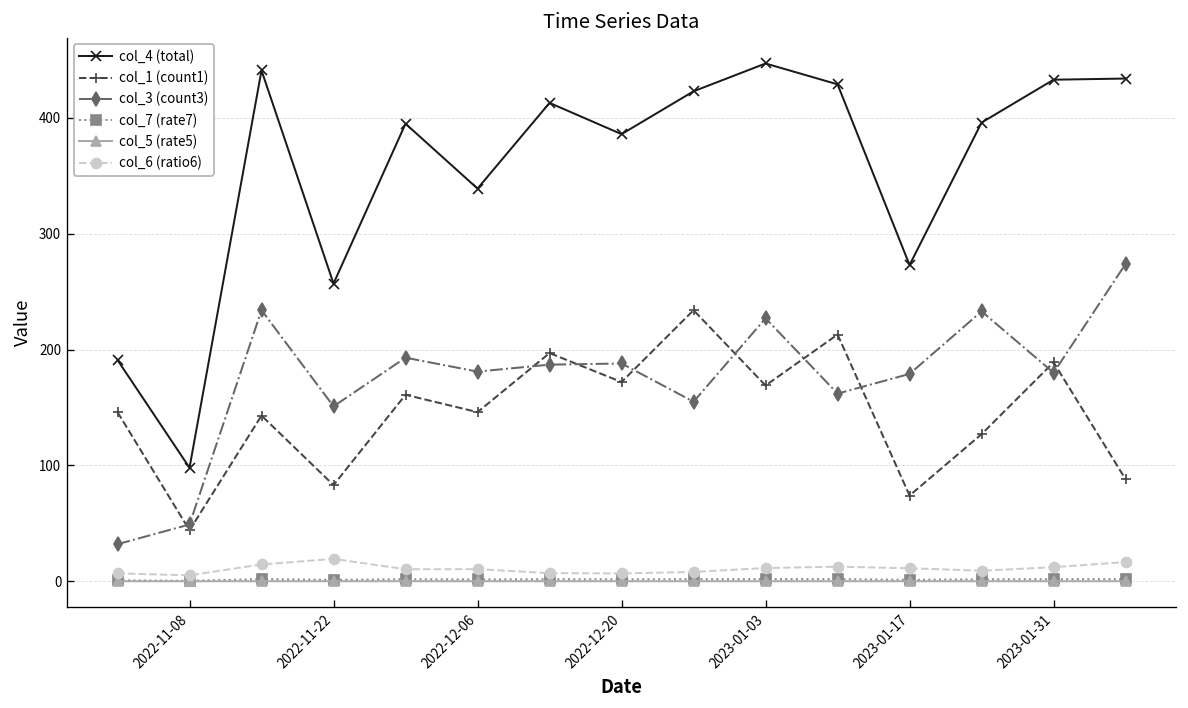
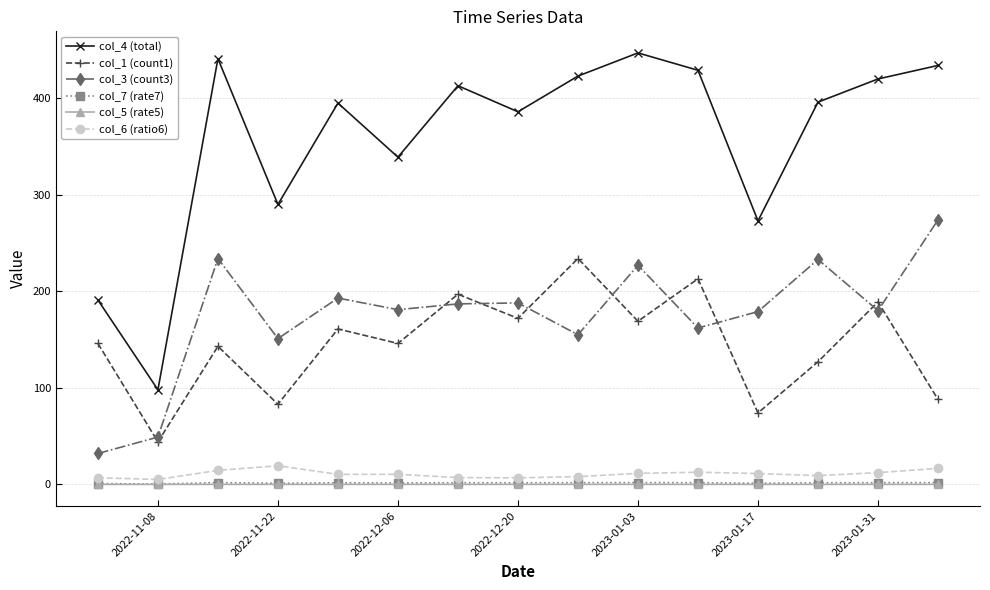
  {
    "col_4 (total)": {
      "2022-11-08": 100,
-     "2022-11-22": 260,
+     "2022-11-22": 290,
      "2022-12-06": 340,
      "2022-12-20": 390,
      "2023-01-03": 450,
      "2023-01-17": 270,
-     "2023-01-31": 430
+     "2023-01-31": 420
    }
  }
